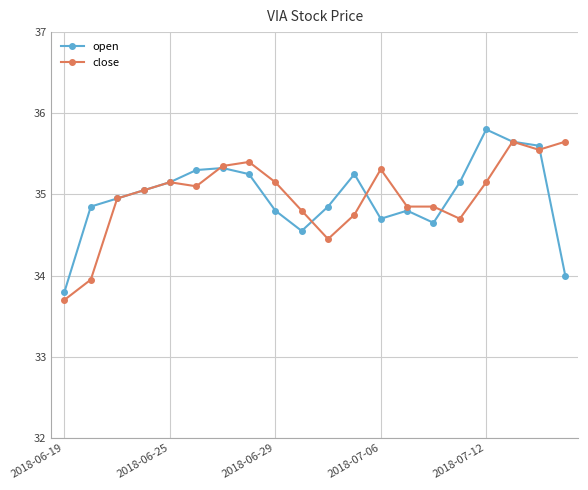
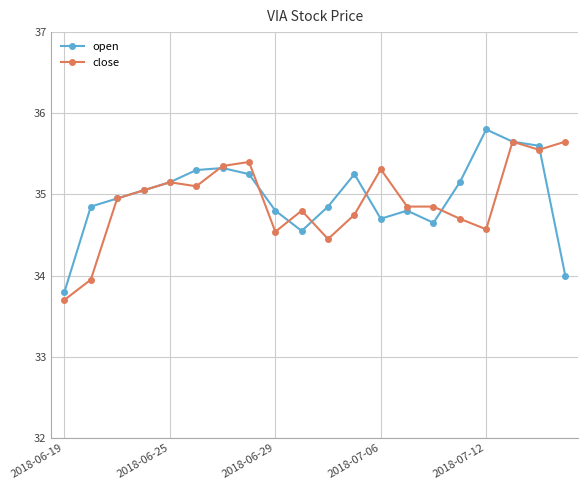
  {
    "open": {
      "2018-06-19": 33.8,
      "2018-06-29": 34.8,
      "2018-07-06": 34.7,
      "2018-07-12": 35.8
    },
    "close": {
      "2018-06-19": 33.7,
-     "2018-06-29": 35.2,
+     "2018-06-29": 34.5,
      "2018-07-06": 35.3,
-     "2018-07-12": 35.2
+     "2018-07-12": 34.6
    }
  }
